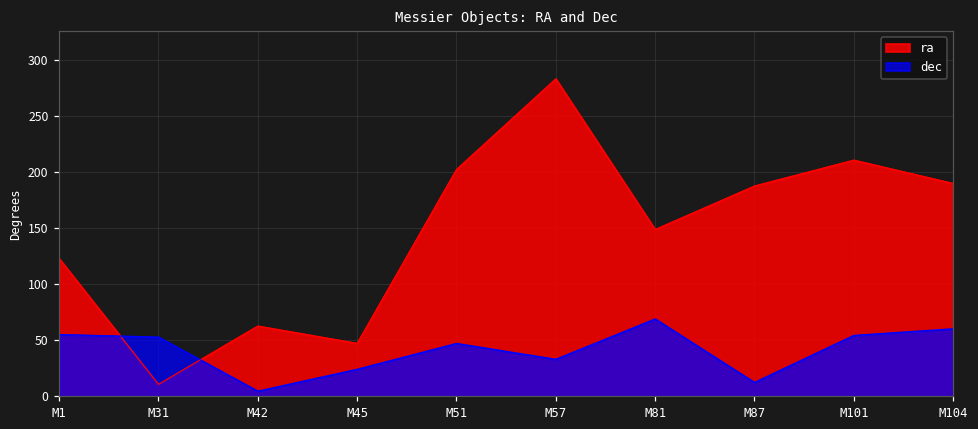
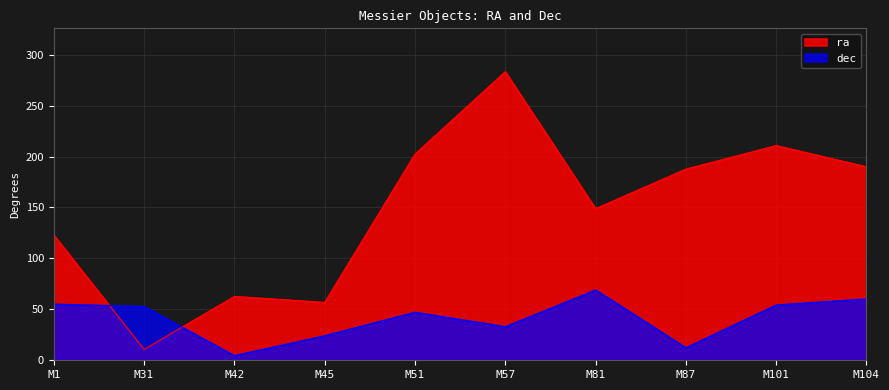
  {
    "ra": {
      "M1": 123,
      "M31": 11,
      "M42": 63,
-     "M45": 47,
+     "M45": 57,
      "M51": 202,
      "M57": 283,
      "M81": 149,
      "M87": 188,
      "M101": 211,
      "M104": 190
    },
    "dec": {
      "M1": 55,
      "M31": 53,
      "M42": 5,
      "M45": 24,
      "M51": 47,
      "M57": 33,
      "M81": 69,
      "M87": 12,
      "M101": 54,
      "M104": 60
    }
  }
